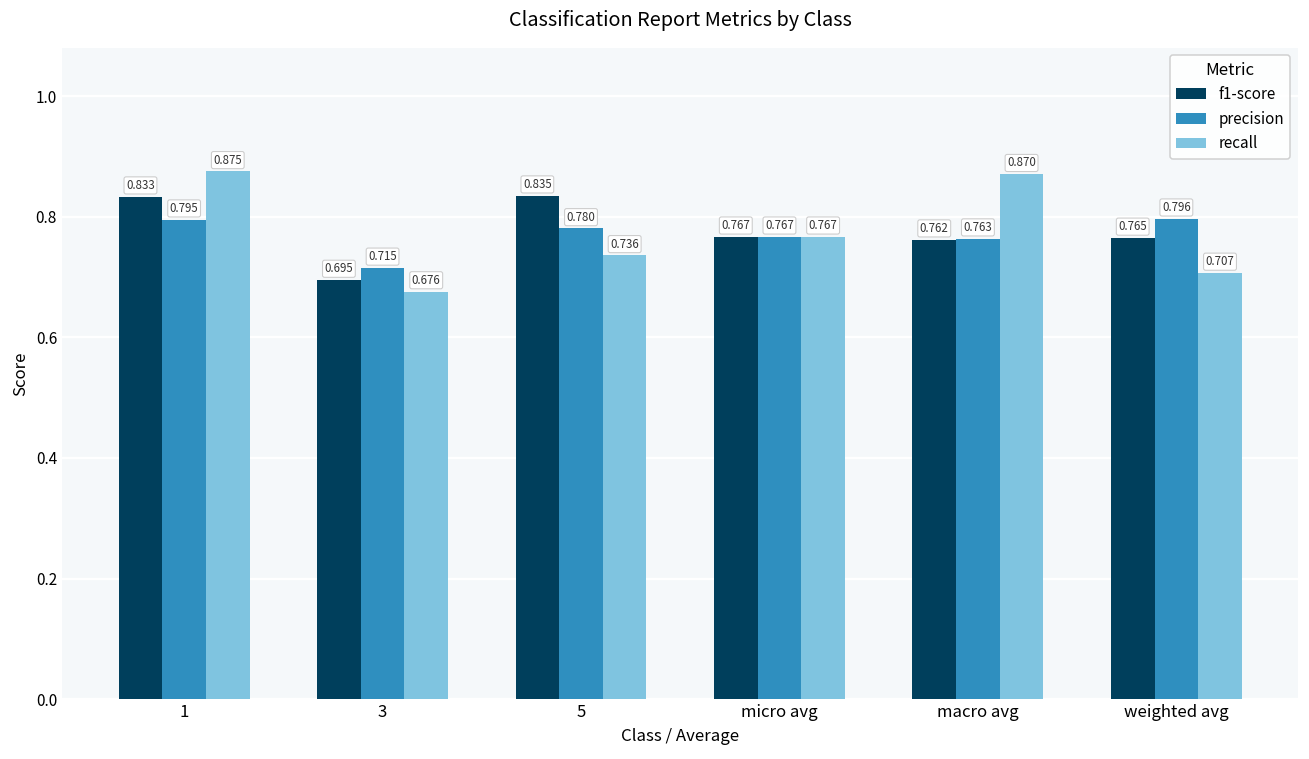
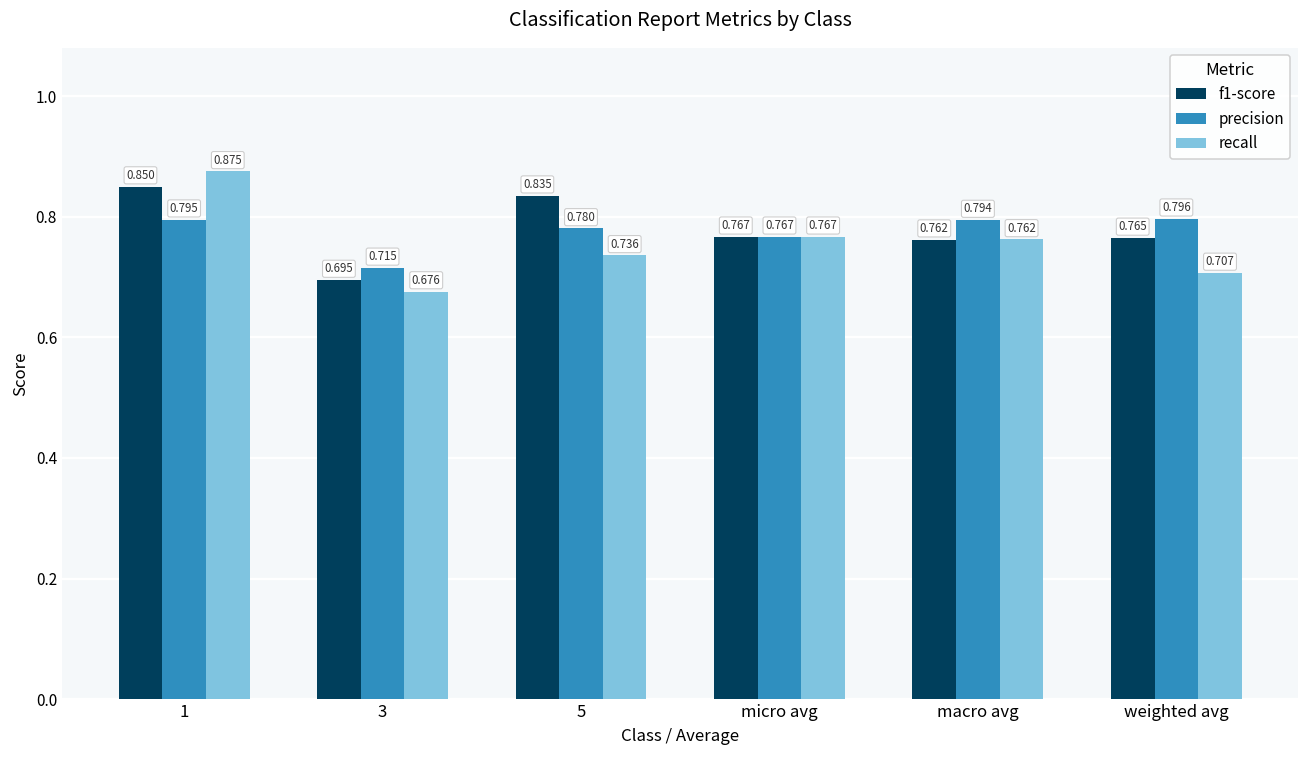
  {
    "f1-score": {
-     "1": 0.833
+     "1": 0.850
    },
    "precision": {
-     "macro avg": 0.763
+     "macro avg": 0.794
    },
    "recall": {
-     "macro avg": 0.870
+     "macro avg": 0.762
    }
  }
